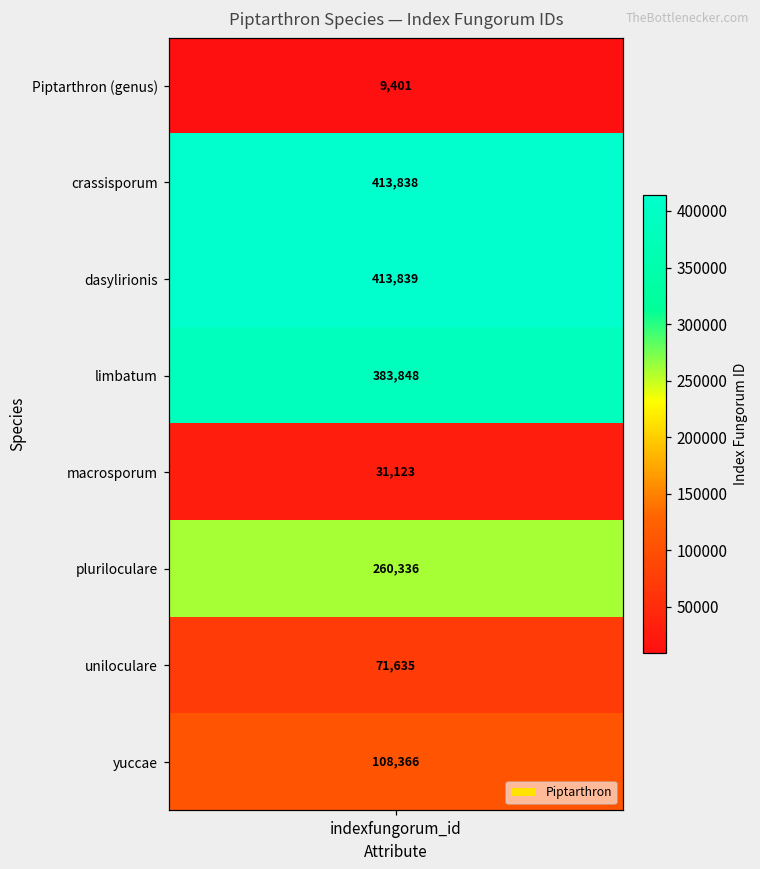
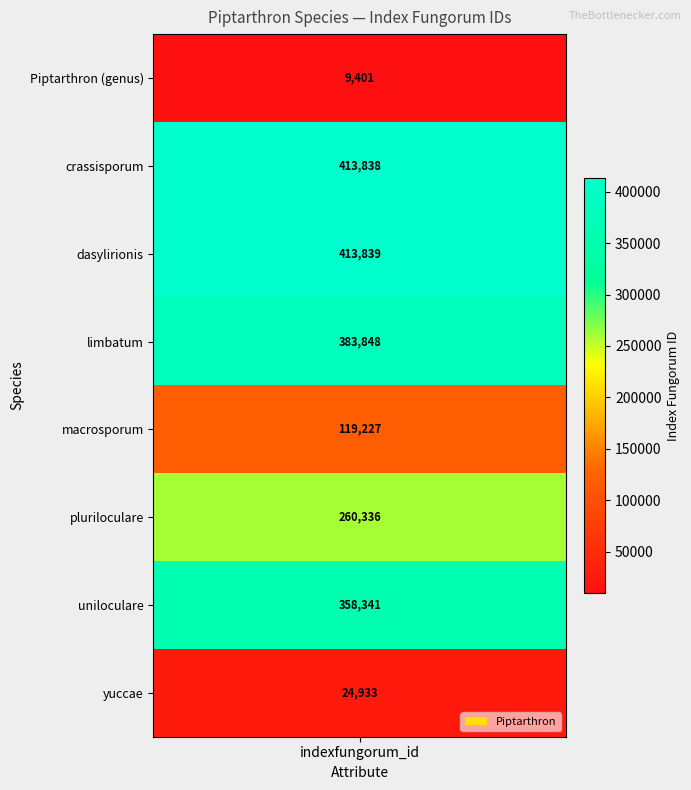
  {
    "Piptarthron (genus)": {
      "indexfungorum_id": "9,401"
    },
    "crassisporum": {
      "indexfungorum_id": "413,838"
    },
    "dasylirionis": {
      "indexfungorum_id": "413,839"
    },
    "limbatum": {
      "indexfungorum_id": "383,848"
    },
    "macrosporum": {
-     "indexfungorum_id": "31,123"
+     "indexfungorum_id": "119,227"
    },
    "pluriloculare": {
      "indexfungorum_id": "260,336"
    },
    "uniloculare": {
-     "indexfungorum_id": "71,635"
+     "indexfungorum_id": "358,341"
    },
    "yuccae": {
-     "indexfungorum_id": "108,366"
+     "indexfungorum_id": "24,933"
    }
  }
